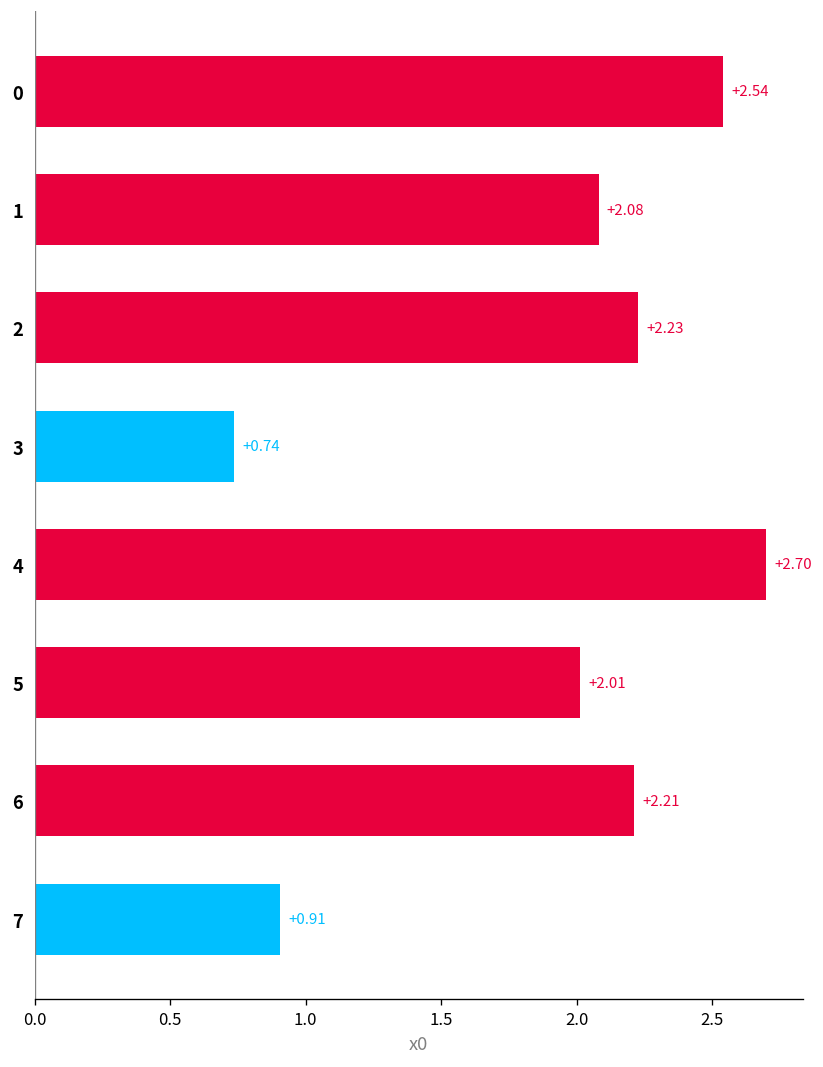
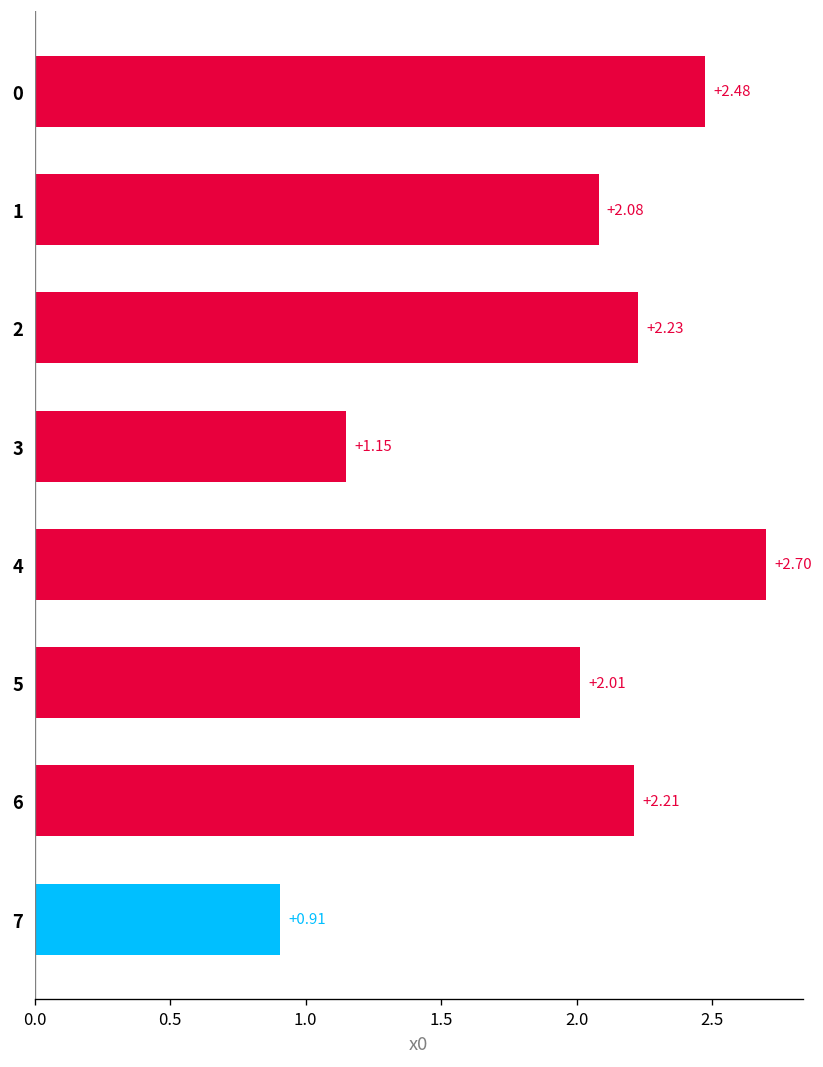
  {
-   "0": "+2.54",
+   "0": "+2.48",
    "1": "+2.08",
    "2": "+2.23",
-   "3": "+0.74",
+   "3": "+1.15",
    "4": "+2.70",
    "5": "+2.01",
    "6": "+2.21",
    "7": "+0.91"
  }
